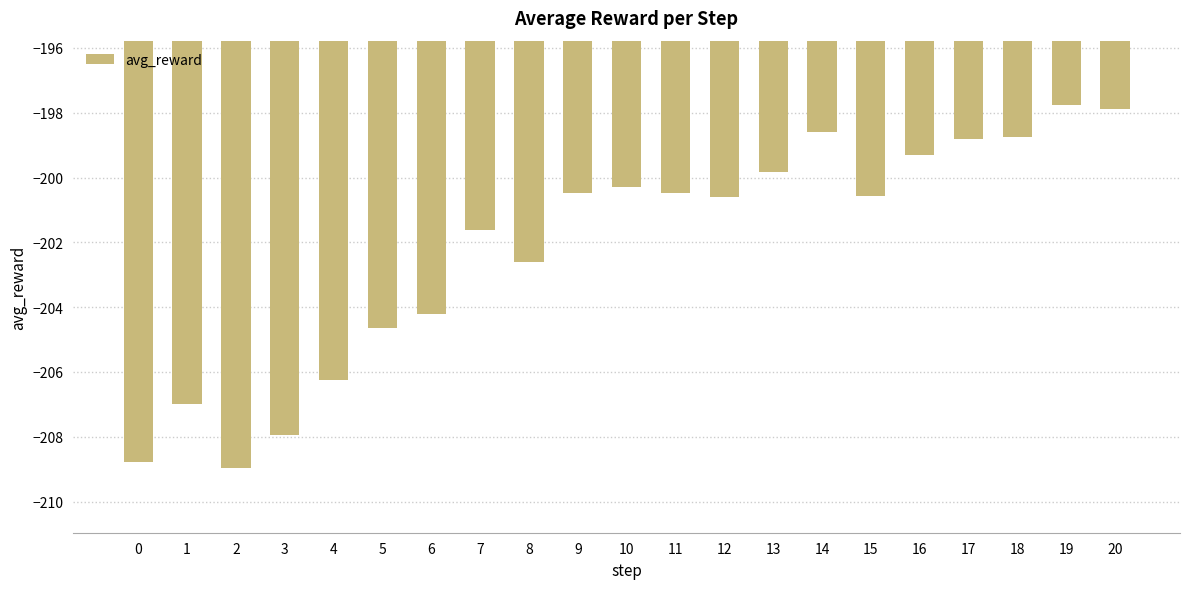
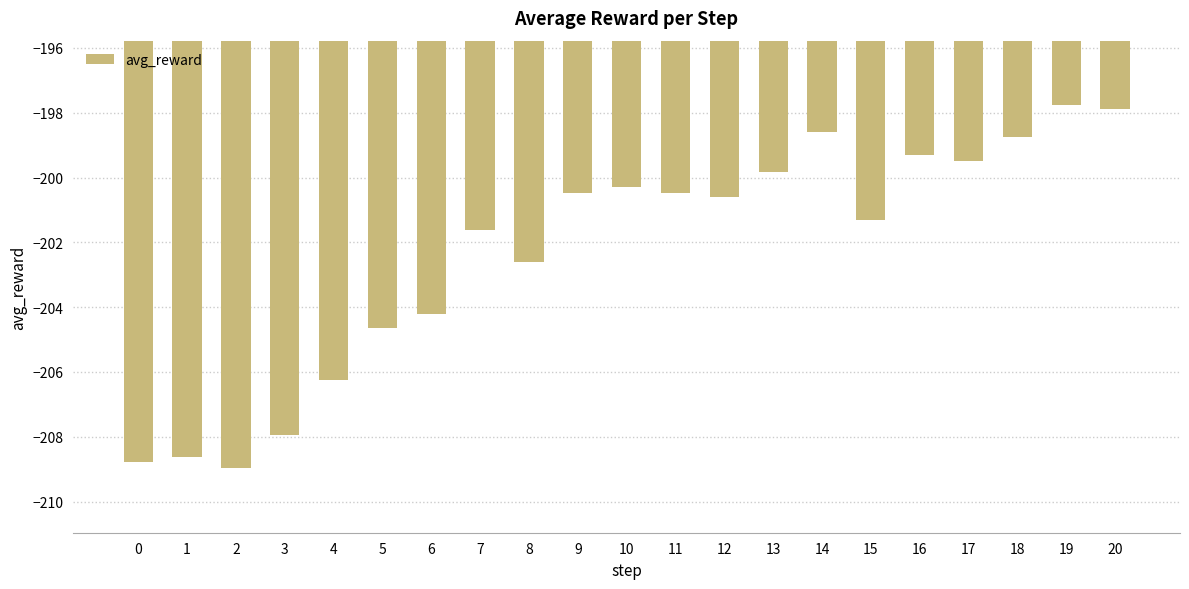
  {
    "0": -208.8,
-   "1": -207.0,
+   "1": -208.6,
    "2": -209.0,
    "3": -208.0,
    "4": -206.2,
    "5": -204.7,
    "6": -204.2,
    "7": -201.6,
    "8": -202.6,
    "9": -200.5,
    "10": -200.3,
    "11": -200.5,
    "12": -200.6,
    "13": -199.8,
    "14": -198.6,
-   "15": -200.6,
+   "15": -201.3,
    "16": -199.3,
-   "17": -198.8,
+   "17": -199.5,
    "18": -198.7,
    "19": -197.8,
    "20": -197.9
  }
